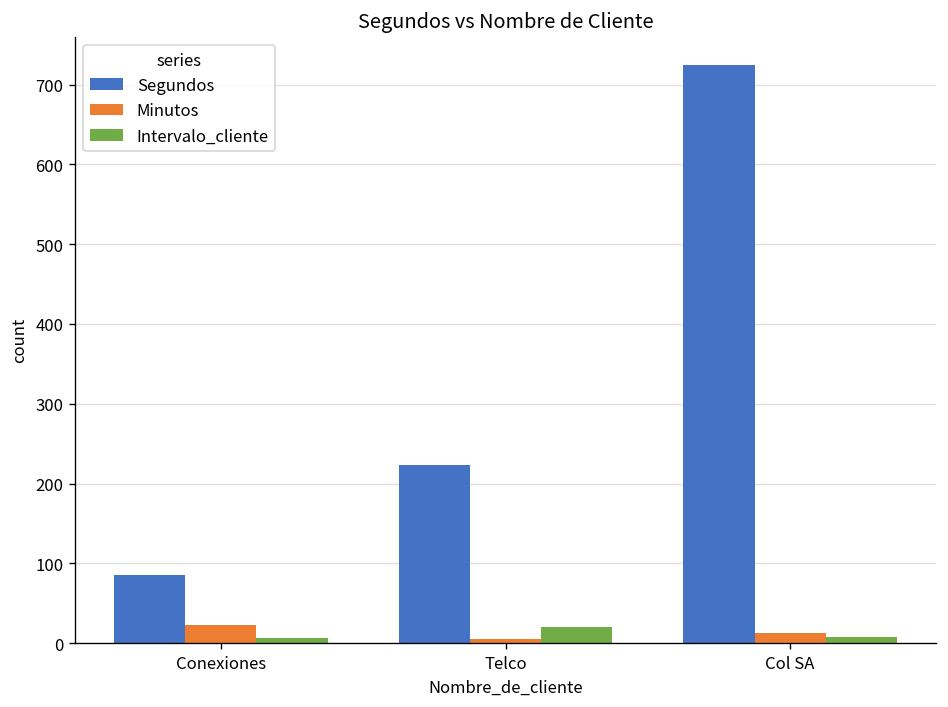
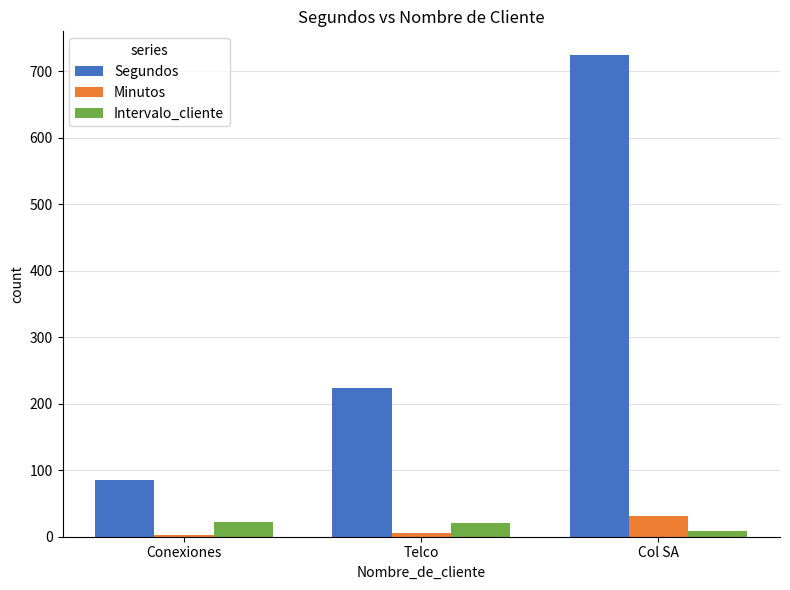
  {
    "Segundos": {
      "Conexiones": 90,
      "Telco": 220,
      "Col SA": 720
    },
    "Minutos": {
-     "Conexiones": 20,
+     "Conexiones": 0,
      "Telco": 10,
-     "Col SA": 10
+     "Col SA": 30
    },
    "Intervalo_cliente": {
-     "Conexiones": 10,
+     "Conexiones": 20,
      "Telco": 20,
      "Col SA": 10
    }
  }
